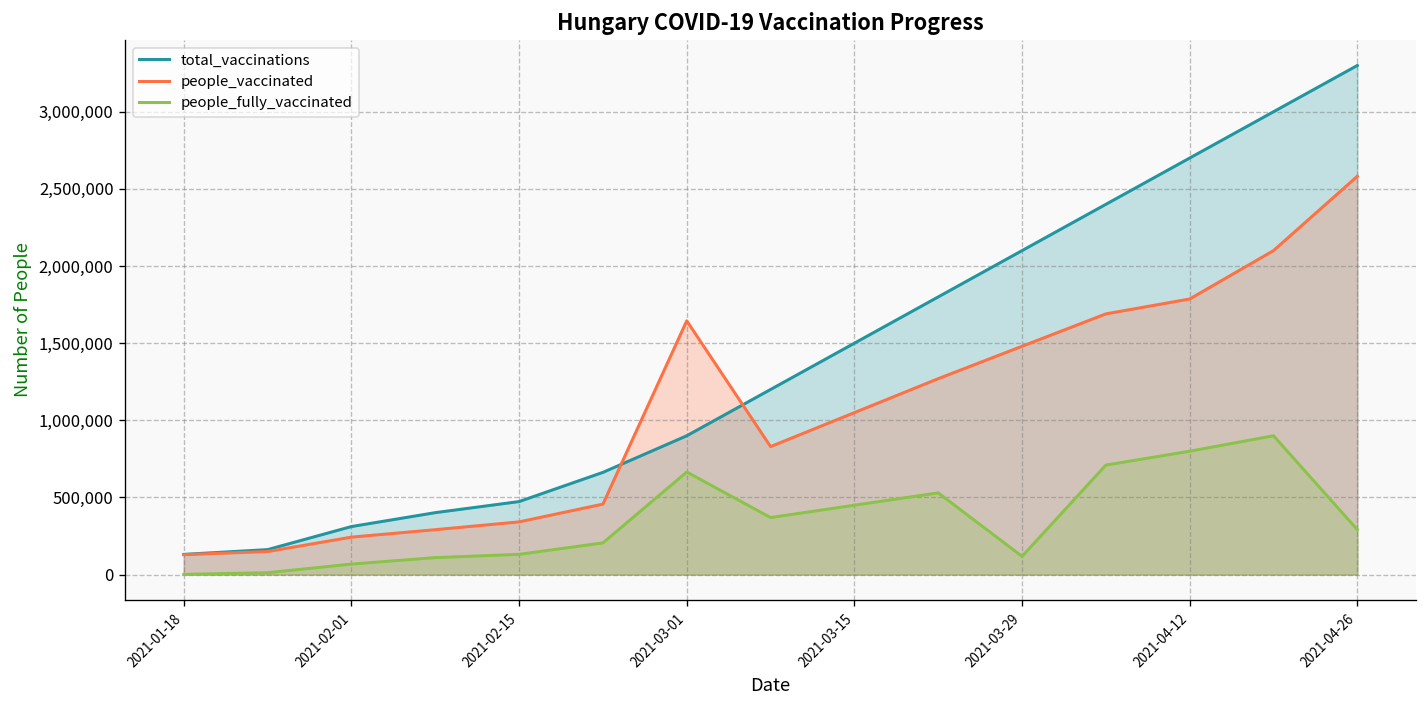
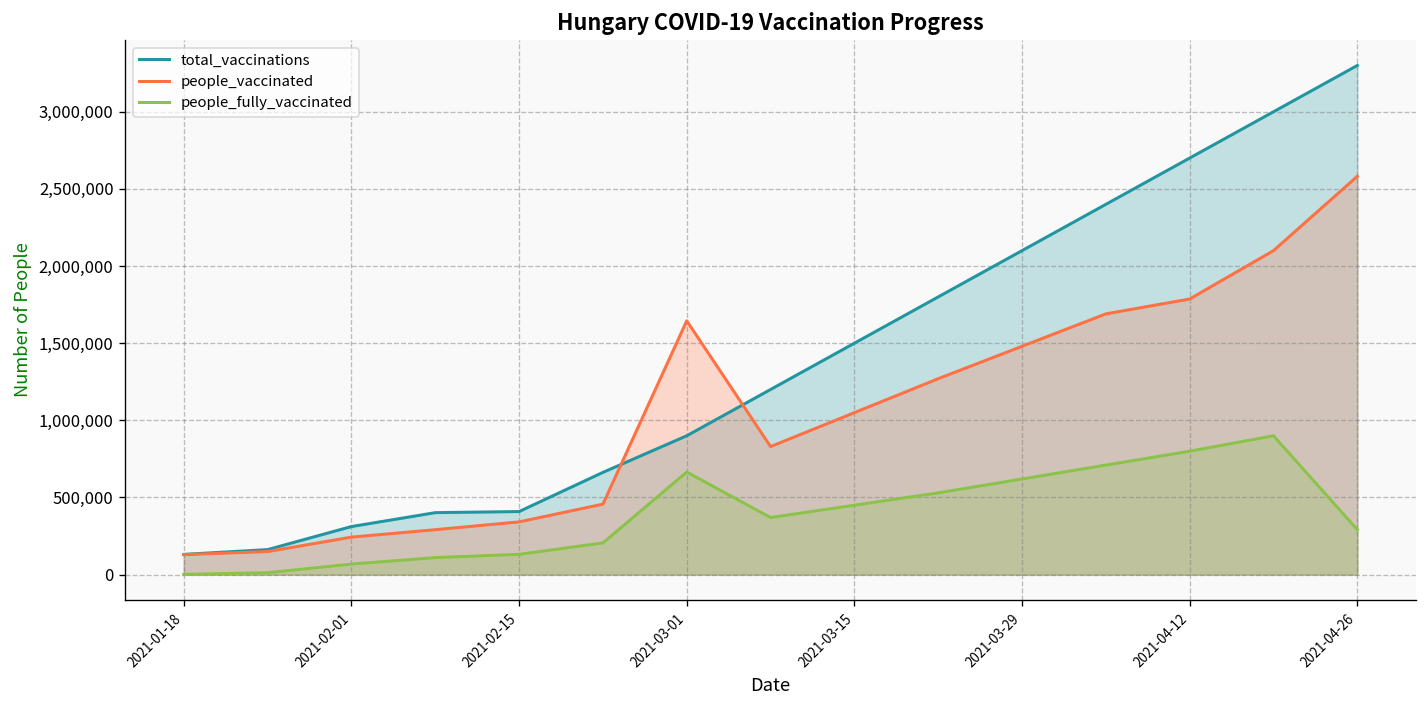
  {
    "total_vaccinations": {
      "2021-02-01": "310,000",
-     "2021-02-15": "470,000",
+     "2021-02-15": "410,000",
      "2021-03-01": "900,000",
      "2021-03-15": "1,500,000",
      "2021-03-29": "2,100,000",
      "2021-04-12": "2,700,000",
      "2021-04-26": "3,300,000"
    },
    "people_vaccinated": {
      "2021-02-01": "240,000",
      "2021-02-15": "340,000",
      "2021-03-01": "1,650,000",
      "2021-03-15": "1,050,000",
      "2021-03-29": "1,480,000",
      "2021-04-12": "1,790,000",
      "2021-04-26": "2,580,000"
    },
    "people_fully_vaccinated": {
      "2021-01-18": "0",
      "2021-02-01": "70,000",
      "2021-02-15": "130,000",
      "2021-03-01": "670,000",
      "2021-03-15": "450,000",
-     "2021-03-29": "120,000",
+     "2021-03-29": "620,000",
      "2021-04-12": "800,000",
      "2021-04-26": "290,000"
    }
  }
